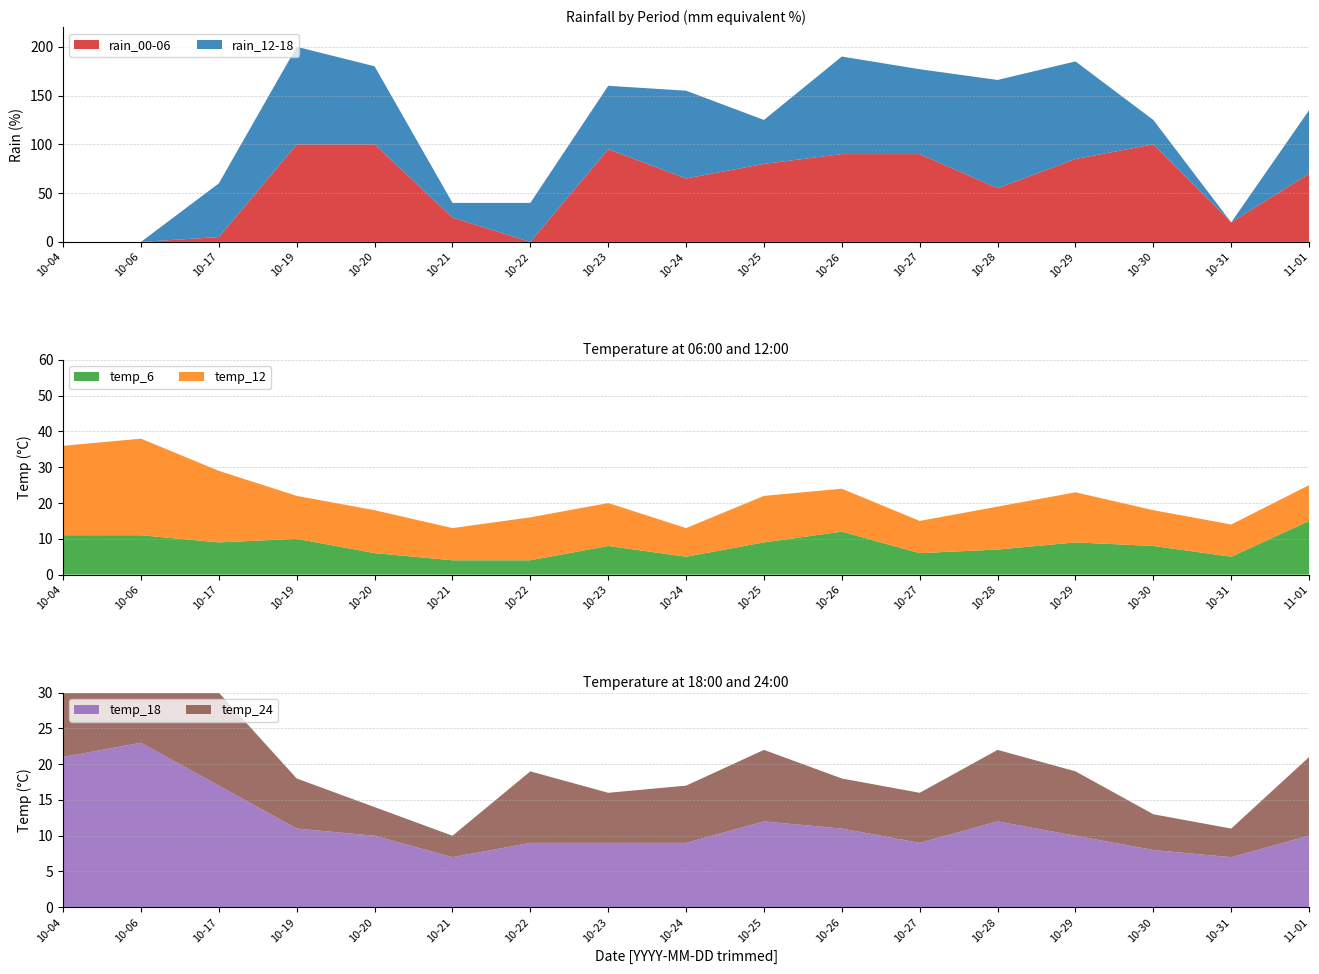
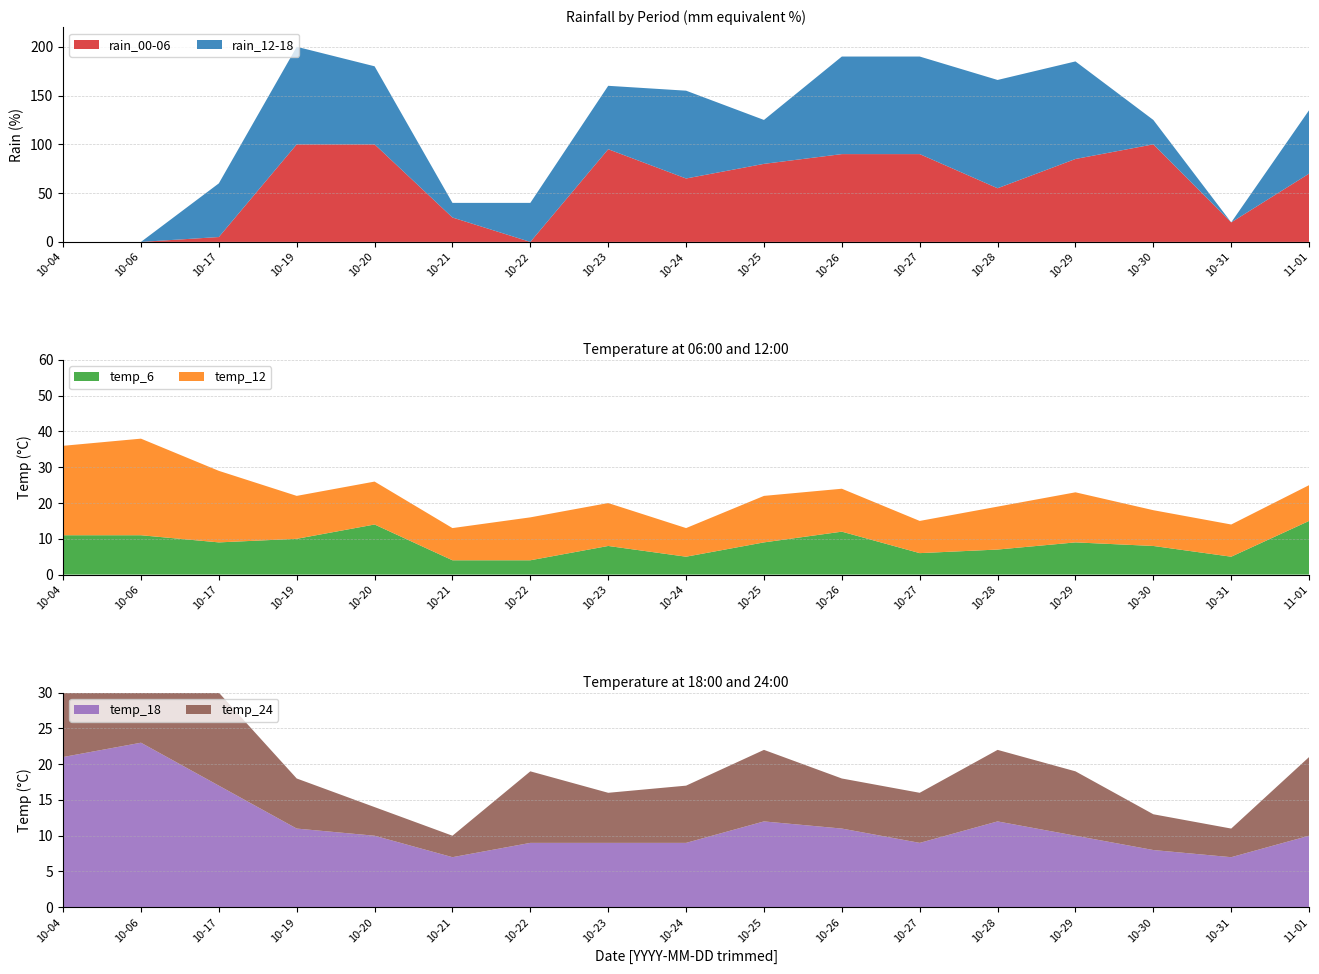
  {
    "Rainfall by Period (mm equivalent %)": {
      "rain_00-06": {
        "10-17": 10,
        "10-19": 100,
        "10-20": 100,
        "10-21": 30,
        "10-22": 0,
        "10-23": 100,
        "10-24": 70,
        "10-25": 80,
        "10-26": 90,
        "10-27": 90,
        "10-28": 60,
        "10-29": 90,
        "10-30": 100,
        "11-01": 70
      },
      "rain_12-18": {
        "10-17": 60,
        "10-20": 80,
        "10-21": 20,
        "10-22": 40,
        "10-23": 70,
        "10-24": 90,
        "10-25": 50,
        "10-26": 100,
-       "10-27": 90,
+       "10-27": 100,
        "10-28": 110,
        "10-29": 100,
        "10-30": 30,
        "11-01": 70
      }
    },
    "Temperature at 06:00 and 12:00": {
      "temp_6": {
        "10-04": 11,
        "10-06": 11,
        "10-17": 9,
        "10-19": 10,
-       "10-20": 6,
+       "10-20": 14,
        "10-21": 4,
        "10-22": 4,
        "10-23": 8,
        "10-24": 5,
        "10-25": 9,
        "10-26": 12,
        "10-27": 6,
        "10-28": 7,
        "10-29": 9,
        "10-30": 8,
        "10-31": 5,
        "11-01": 15
      },
      "temp_12": {
        "10-04": 25,
        "10-06": 27,
        "10-17": 20,
        "10-19": 12,
        "10-20": 12,
        "10-21": 9,
        "10-22": 12,
        "10-23": 12,
        "10-24": 8,
        "10-25": 13,
        "10-26": 12,
        "10-27": 9,
        "10-28": 12,
        "10-29": 14,
        "10-30": 10,
        "10-31": 9,
        "11-01": 10
      }
    },
    "Temperature at 18:00 and 24:00": {
      "temp_18": {
        "10-04": 21,
        "10-06": 23,
        "10-17": 17,
        "10-19": 11,
        "10-20": 10,
        "10-21": 7,
        "10-22": 9,
        "10-23": 9,
        "10-24": 9,
        "10-25": 12,
        "10-26": 11,
        "10-27": 9,
        "10-28": 12,
        "10-29": 10,
        "10-30": 8,
        "10-31": 7,
        "11-01": 10
      },
      "temp_24": {
        "10-17": 13,
        "10-19": 7,
        "10-20": 4,
        "10-21": 3,
        "10-22": 10,
        "10-23": 7,
        "10-24": 8,
        "10-25": 10,
        "10-26": 7,
        "10-27": 7,
        "10-28": 10,
        "10-29": 9,
        "10-30": 5,
        "10-31": 4,
        "11-01": 11
      }
    }
  }
